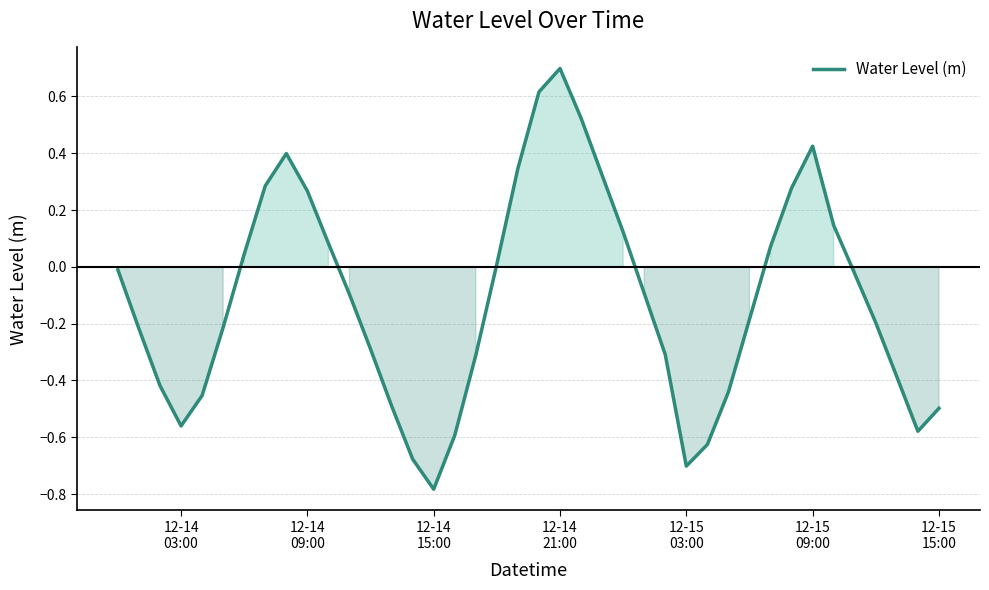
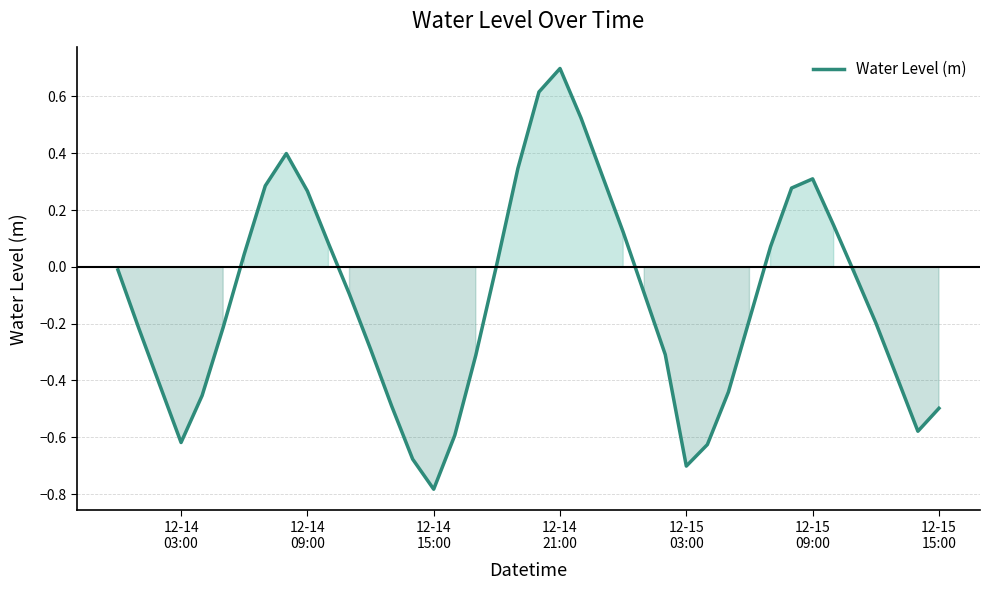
  {
-   "12-14 03:00": -0.56,
+   "12-14 03:00": -0.62,
    "12-14 09:00": 0.27,
    "12-14 15:00": -0.78,
    "12-14 21:00": 0.70,
    "12-15 03:00": -0.70,
-   "12-15 09:00": 0.42,
+   "12-15 09:00": 0.31,
    "12-15 15:00": -0.50
  }
